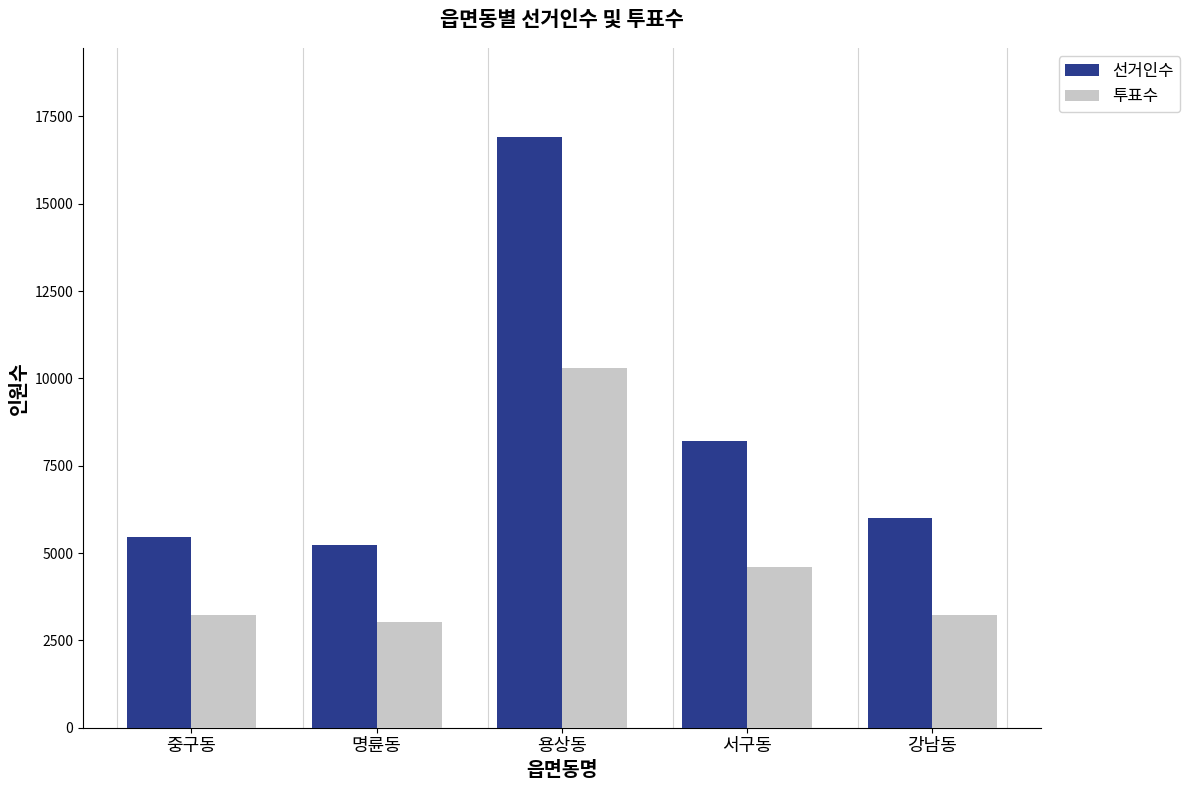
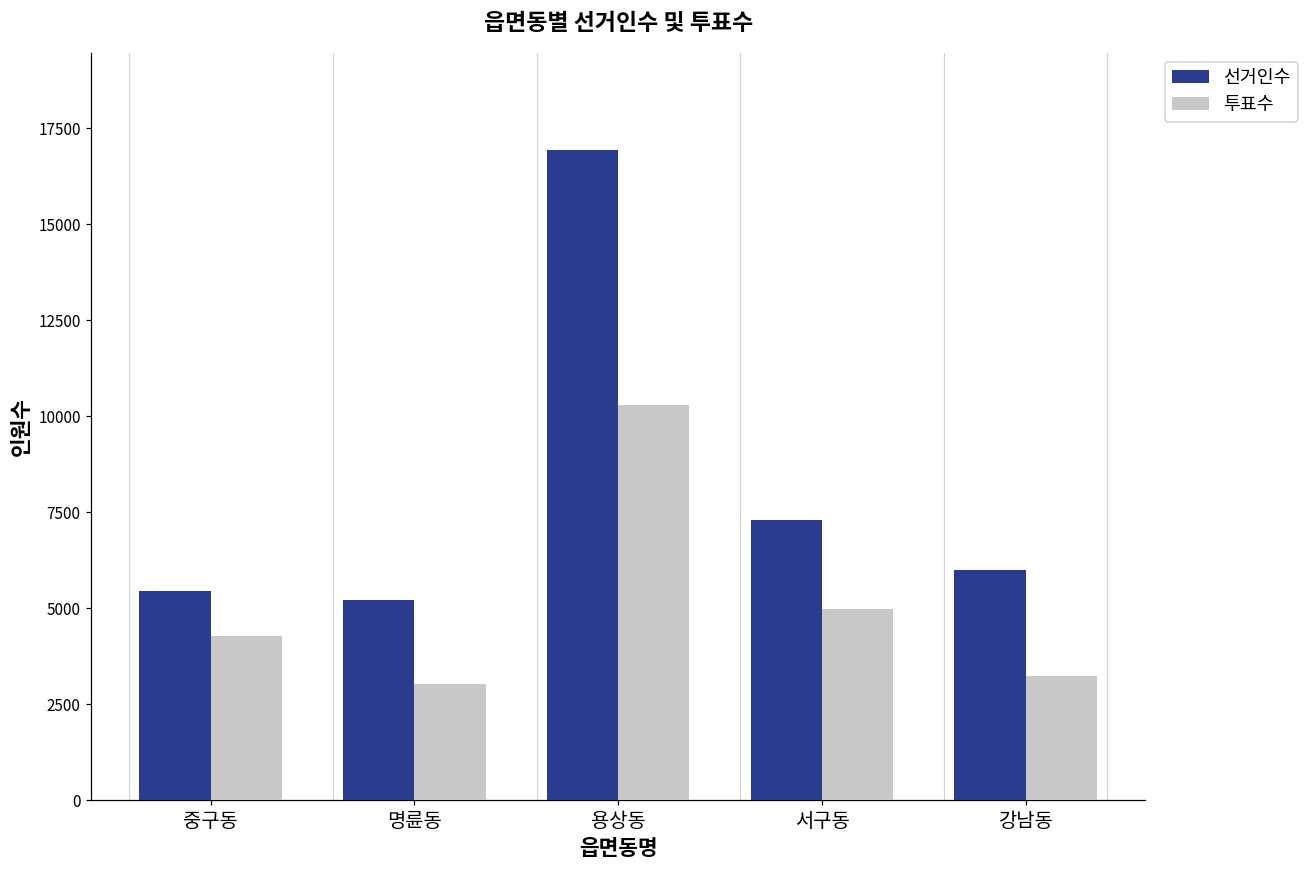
  {
    "선거인수": {
      "중구동": 5400,
      "명륜동": 5200,
      "용상동": 16900,
-     "서구동": 8200,
+     "서구동": 7300,
      "강남동": 6000
    },
    "투표수": {
-     "중구동": 3200,
+     "중구동": 4300,
      "명륜동": 3000,
      "용상동": 10300,
-     "서구동": 4600,
+     "서구동": 5000,
      "강남동": 3200
    }
  }
